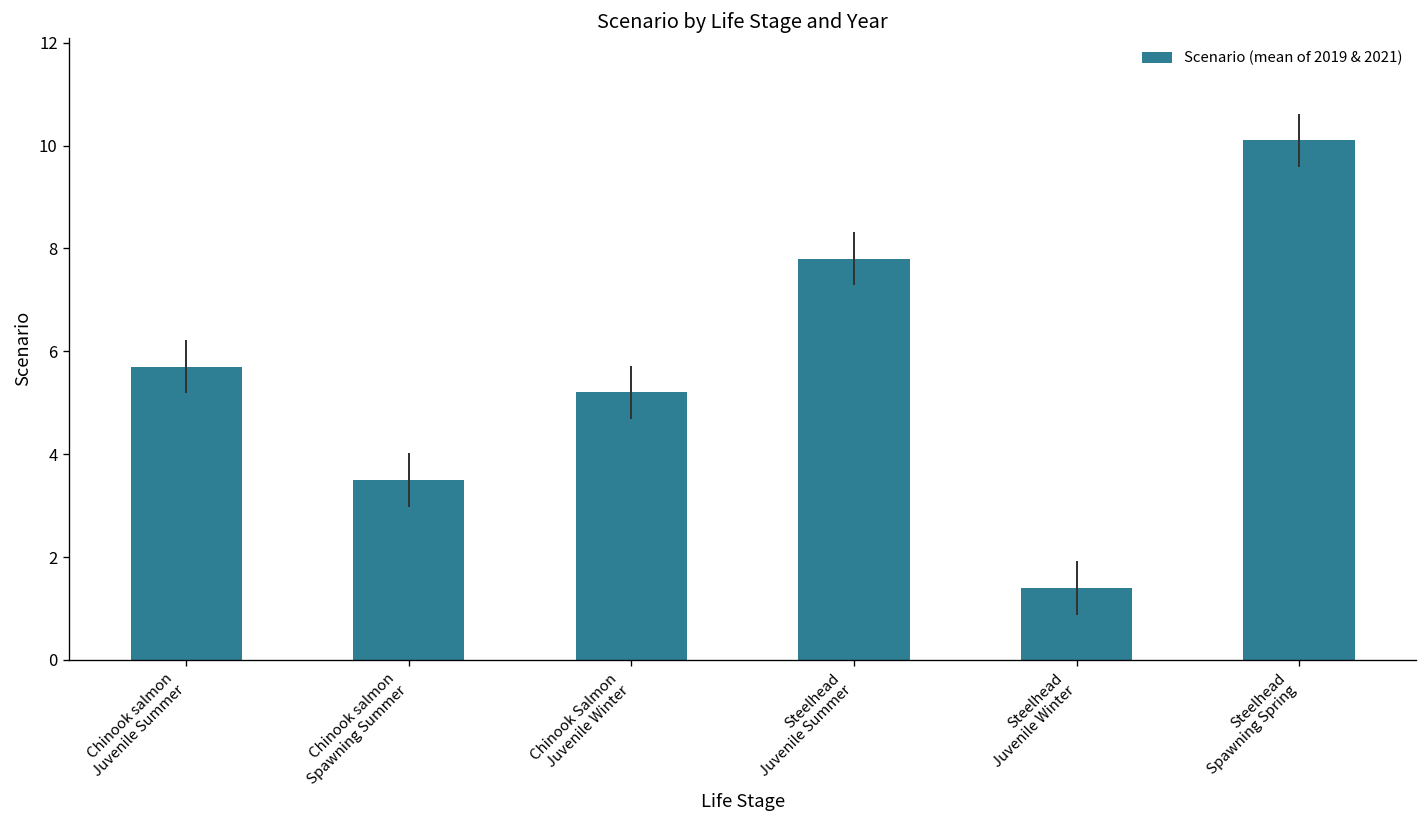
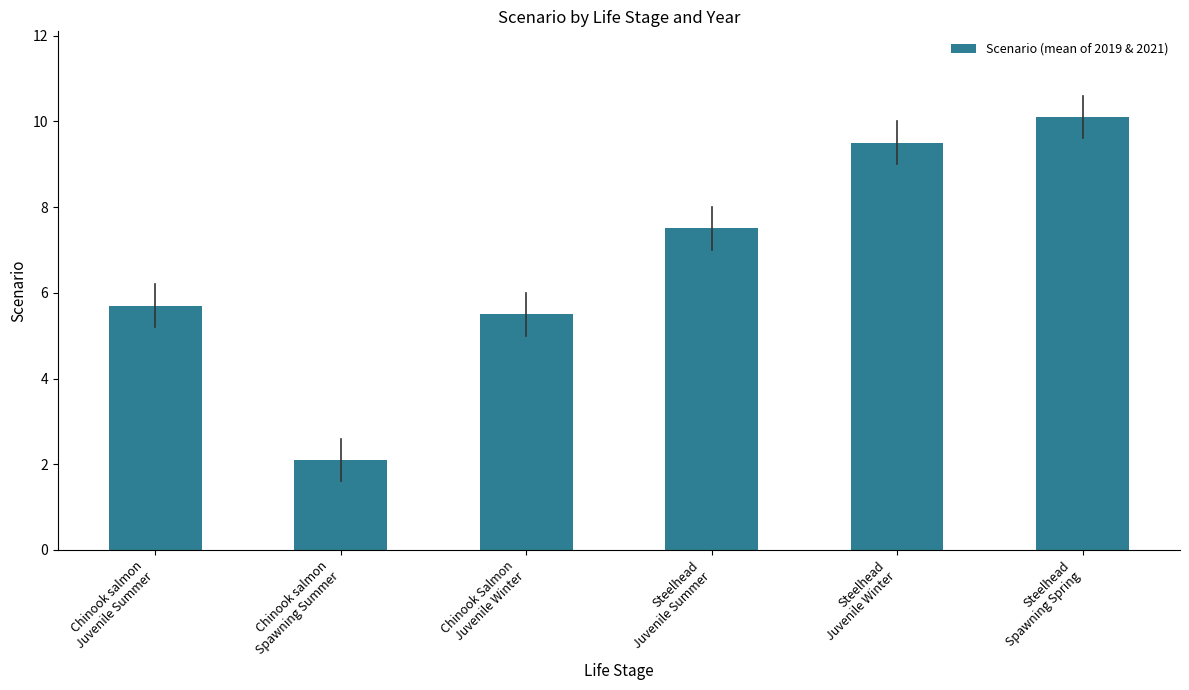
  {
    "Scenario (mean of 2019 & 2021)": {
      "Chinook salmon Juvenile Summer": 5.7,
-     "Chinook salmon Spawning Summer": 3.5,
-     "Chinook Salmon Juvenile Winter": 5.2,
-     "Steelhead Juvenile Summer": 7.8,
-     "Steelhead Juvenile Winter": 1.4,
+     "Chinook salmon Spawning Summer": 2.1,
+     "Chinook Salmon Juvenile Winter": 5.5,
+     "Steelhead Juvenile Summer": 7.5,
+     "Steelhead Juvenile Winter": 9.5,
      "Steelhead Spawning Spring": 10.1
    }
  }
